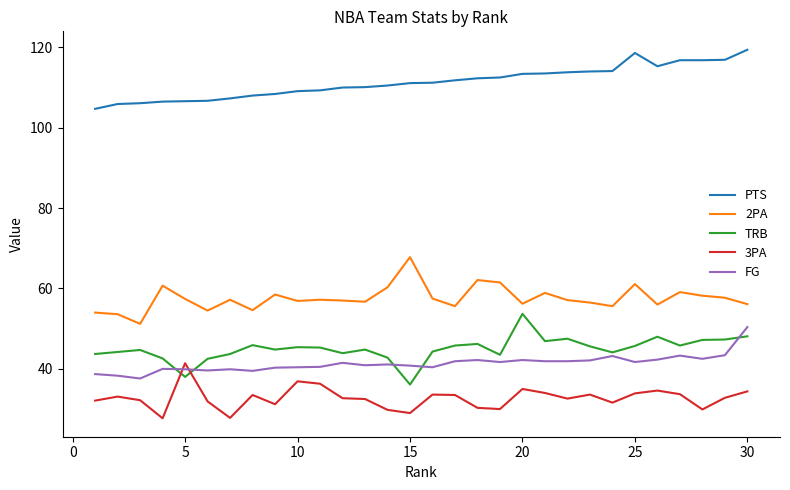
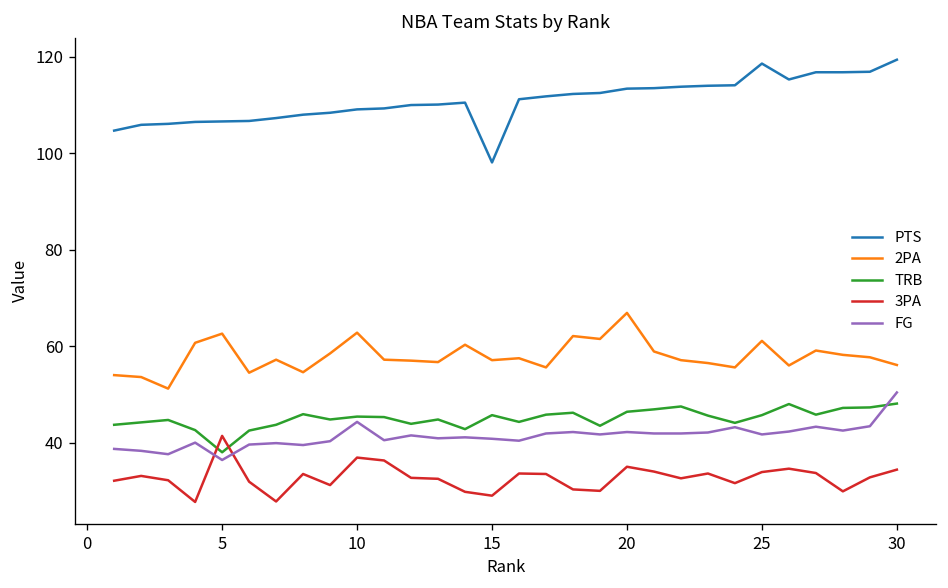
  {
    "PTS": {
      "5": 107,
      "10": 109,
-     "15": 111,
+     "15": 98,
      "20": 113,
      "25": 119,
      "30": 119
    },
    "2PA": {
-     "5": 57,
-     "10": 57,
-     "15": 68,
-     "20": 56,
+     "5": 63,
+     "10": 63,
+     "15": 57,
+     "20": 67,
      "25": 61,
      "30": 56
    },
    "TRB": {
      "5": 38,
      "10": 45,
-     "15": 36,
-     "20": 54,
+     "15": 46,
+     "20": 46,
      "25": 46,
      "30": 48
    },
    "3PA": {
      "5": 41,
      "10": 37,
      "15": 29,
      "20": 35,
      "25": 34,
      "30": 34
    },
    "FG": {
-     "5": 40,
-     "10": 40,
+     "5": 36,
+     "10": 44,
      "15": 41,
      "20": 42,
      "25": 42,
      "30": 50
    }
  }
